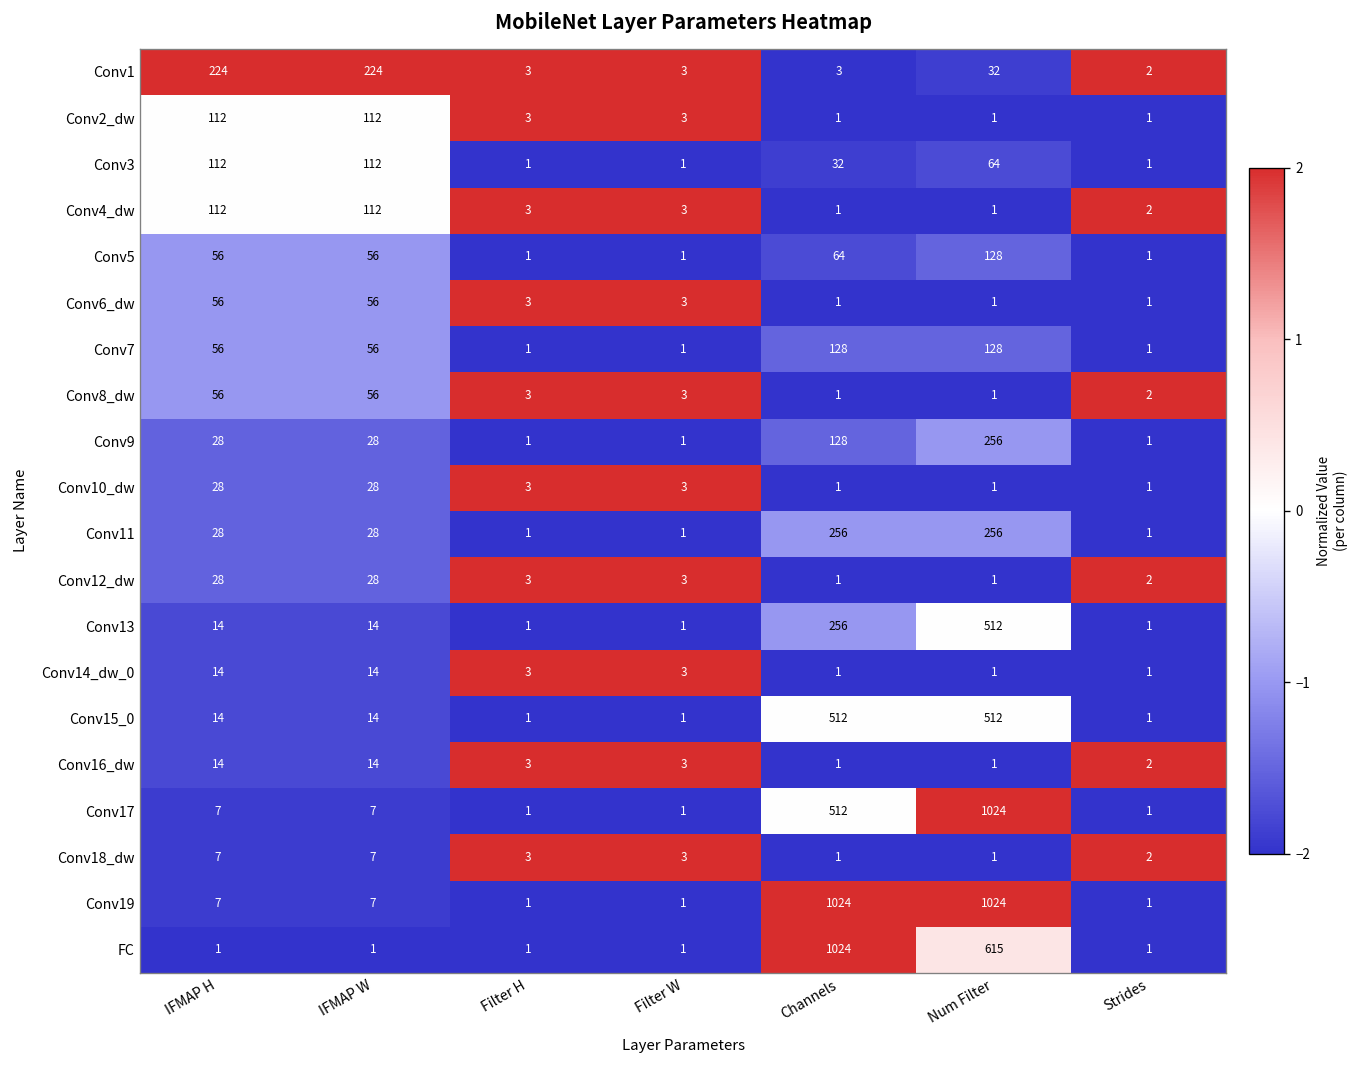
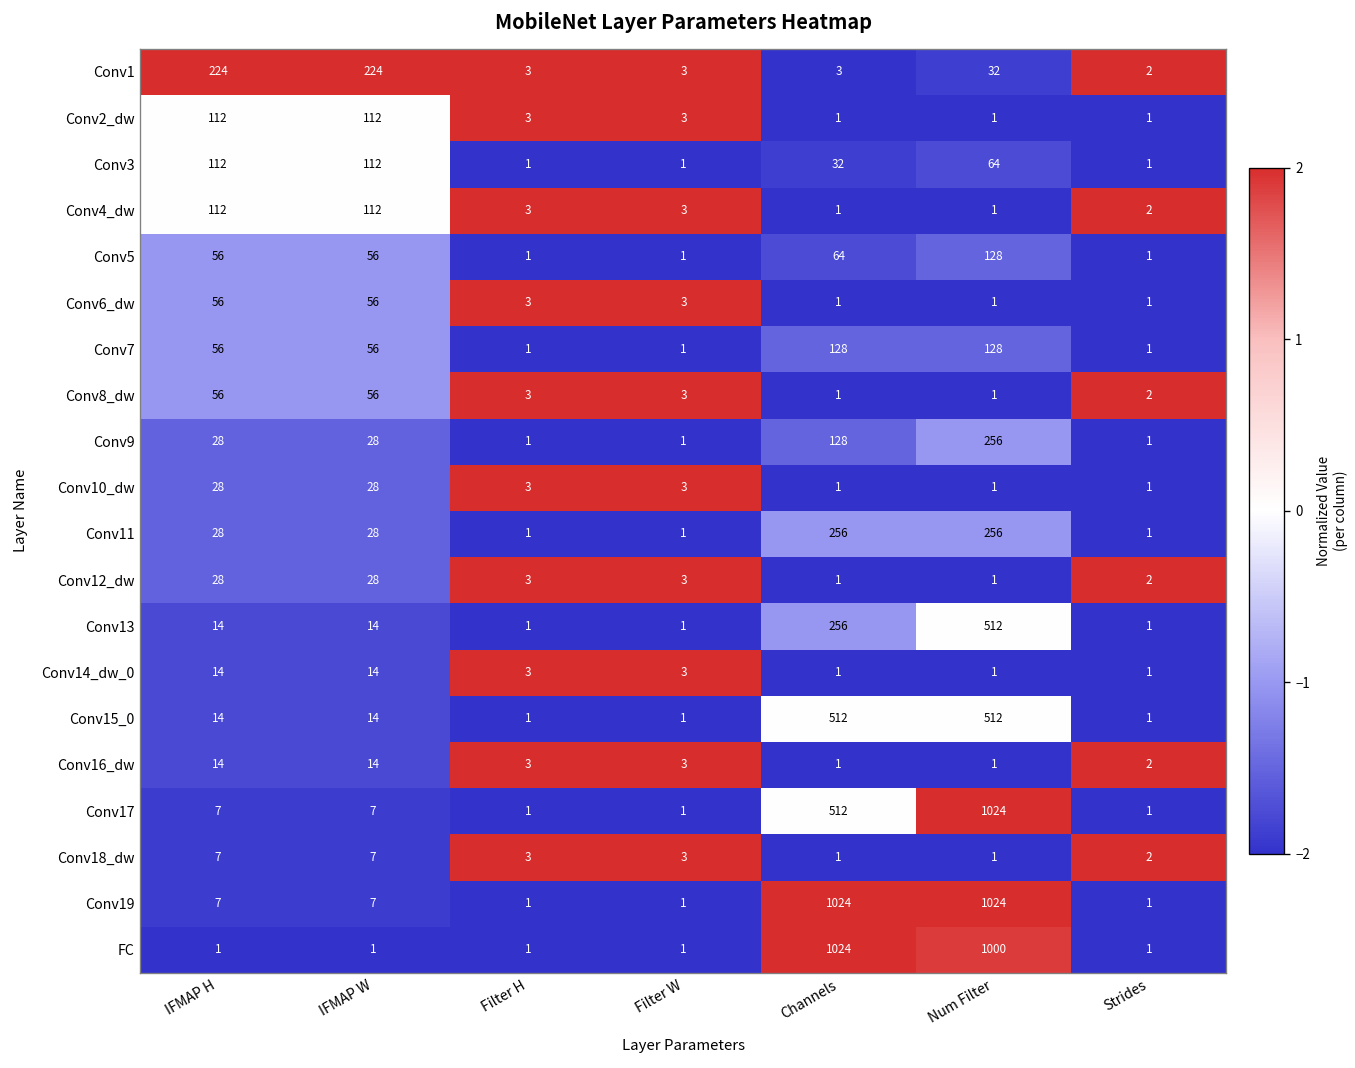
  {
    "Conv1": {
      "IFMAP H": 224,
      "IFMAP W": 224,
      "Filter H": 3,
      "Filter W": 3,
      "Channels": 3,
      "Num Filter": 32,
      "Strides": 2
    },
    "Conv2_dw": {
      "IFMAP H": 112,
      "IFMAP W": 112,
      "Filter H": 3,
      "Filter W": 3,
      "Channels": 1,
      "Num Filter": 1,
      "Strides": 1
    },
    "Conv3": {
      "IFMAP H": 112,
      "IFMAP W": 112,
      "Filter H": 1,
      "Filter W": 1,
      "Channels": 32,
      "Num Filter": 64,
      "Strides": 1
    },
    "Conv4_dw": {
      "IFMAP H": 112,
      "IFMAP W": 112,
      "Filter H": 3,
      "Filter W": 3,
      "Channels": 1,
      "Num Filter": 1,
      "Strides": 2
    },
    "Conv5": {
      "IFMAP H": 56,
      "IFMAP W": 56,
      "Filter H": 1,
      "Filter W": 1,
      "Channels": 64,
      "Num Filter": 128,
      "Strides": 1
    },
    "Conv6_dw": {
      "IFMAP H": 56,
      "IFMAP W": 56,
      "Filter H": 3,
      "Filter W": 3,
      "Channels": 1,
      "Num Filter": 1,
      "Strides": 1
    },
    "Conv7": {
      "IFMAP H": 56,
      "IFMAP W": 56,
      "Filter H": 1,
      "Filter W": 1,
      "Channels": 128,
      "Num Filter": 128,
      "Strides": 1
    },
    "Conv8_dw": {
      "IFMAP H": 56,
      "IFMAP W": 56,
      "Filter H": 3,
      "Filter W": 3,
      "Channels": 1,
      "Num Filter": 1,
      "Strides": 2
    },
    "Conv9": {
      "IFMAP H": 28,
      "IFMAP W": 28,
      "Filter H": 1,
      "Filter W": 1,
      "Channels": 128,
      "Num Filter": 256,
      "Strides": 1
    },
    "Conv10_dw": {
      "IFMAP H": 28,
      "IFMAP W": 28,
      "Filter H": 3,
      "Filter W": 3,
      "Channels": 1,
      "Num Filter": 1,
      "Strides": 1
    },
    "Conv11": {
      "IFMAP H": 28,
      "IFMAP W": 28,
      "Filter H": 1,
      "Filter W": 1,
      "Channels": 256,
      "Num Filter": 256,
      "Strides": 1
    },
    "Conv12_dw": {
      "IFMAP H": 28,
      "IFMAP W": 28,
      "Filter H": 3,
      "Filter W": 3,
      "Channels": 1,
      "Num Filter": 1,
      "Strides": 2
    },
    "Conv13": {
      "IFMAP H": 14,
      "IFMAP W": 14,
      "Filter H": 1,
      "Filter W": 1,
      "Channels": 256,
      "Num Filter": 512,
      "Strides": 1
    },
    "Conv14_dw_0": {
      "IFMAP H": 14,
      "IFMAP W": 14,
      "Filter H": 3,
      "Filter W": 3,
      "Channels": 1,
      "Num Filter": 1,
      "Strides": 1
    },
    "Conv15_0": {
      "IFMAP H": 14,
      "IFMAP W": 14,
      "Filter H": 1,
      "Filter W": 1,
      "Channels": 512,
      "Num Filter": 512,
      "Strides": 1
    },
    "Conv16_dw": {
      "IFMAP H": 14,
      "IFMAP W": 14,
      "Filter H": 3,
      "Filter W": 3,
      "Channels": 1,
      "Num Filter": 1,
      "Strides": 2
    },
    "Conv17": {
      "IFMAP H": 7,
      "IFMAP W": 7,
      "Filter H": 1,
      "Filter W": 1,
      "Channels": 512,
      "Num Filter": 1024,
      "Strides": 1
    },
    "Conv18_dw": {
      "IFMAP H": 7,
      "IFMAP W": 7,
      "Filter H": 3,
      "Filter W": 3,
      "Channels": 1,
      "Num Filter": 1,
      "Strides": 2
    },
    "Conv19": {
      "IFMAP H": 7,
      "IFMAP W": 7,
      "Filter H": 1,
      "Filter W": 1,
      "Channels": 1024,
      "Num Filter": 1024,
      "Strides": 1
    },
    "FC": {
      "IFMAP H": 1,
      "IFMAP W": 1,
      "Filter H": 1,
      "Filter W": 1,
      "Channels": 1024,
-     "Num Filter": 615,
+     "Num Filter": 1000,
      "Strides": 1
    }
  }
